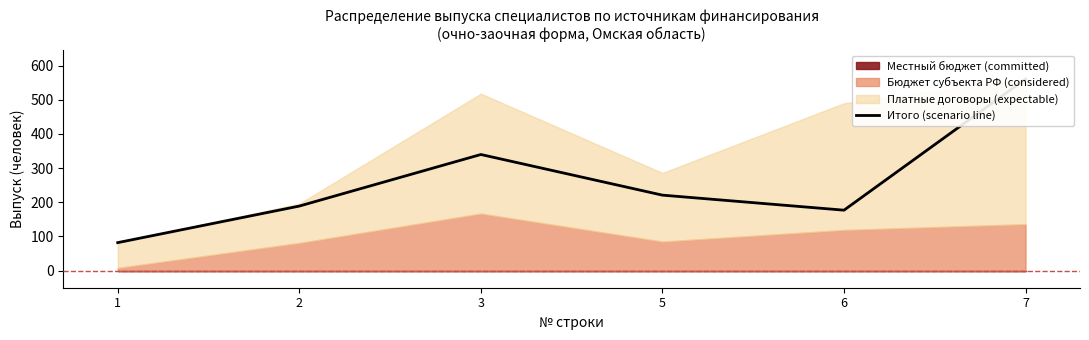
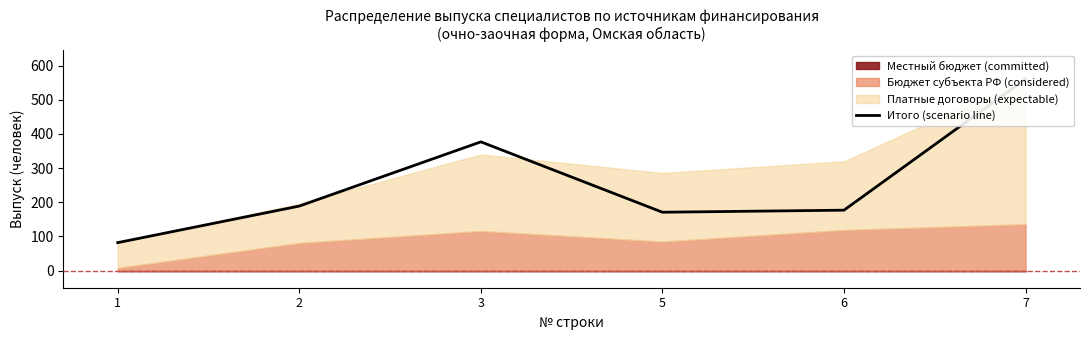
  {
    "Местный бюджет (committed)": {
      "1": 0,
      "2": 0,
      "3": 0,
      "5": 0,
      "6": 0,
      "7": 0
    },
    "Итого (scenario line)": {
-     "3": 340,
-     "5": 220,
+     "3": 380,
+     "5": 170,
      "6": 180
    },
    "Бюджет субъекта РФ (considered)": {
      "1": 10,
      "2": 80,
-     "3": 170,
+     "3": 120,
      "5": 90,
      "6": 120,
      "7": 140
    },
    "Платные договоры (expectable)": {
-     "3": 350,
+     "3": 220,
      "5": 200,
-     "6": 370
+     "6": 200
    }
  }
